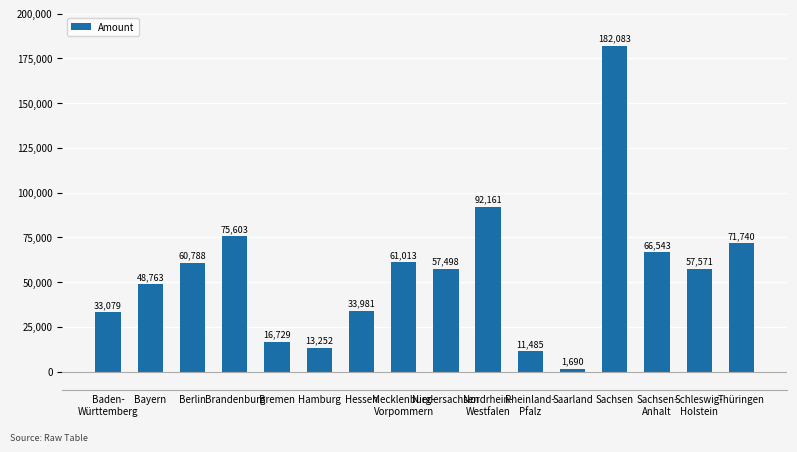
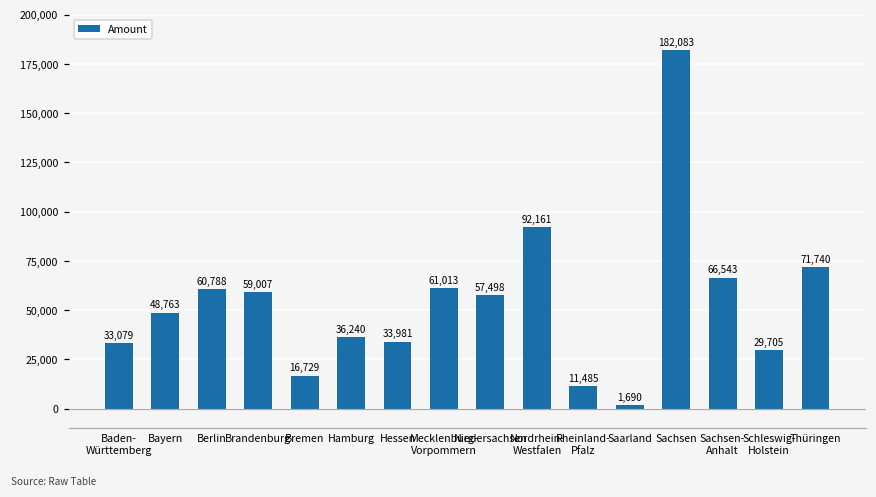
  {
    "Baden- Württemberg": "33,079",
    "Bayern": "48,763",
    "Berlin": "60,788",
-   "Brandenburg": "75,603",
-   "Hamburg": "13,252",
+   "Brandenburg": "59,007",
+   "Hamburg": "36,240",
    "Saarland": "1,690",
    "Sachsen": "182,083",
    "Sachsen- Anhalt": "66,543",
-   "Schleswig- Holstein": "57,571",
+   "Schleswig- Holstein": "29,705",
    "Thüringen": "71,740"
  }
